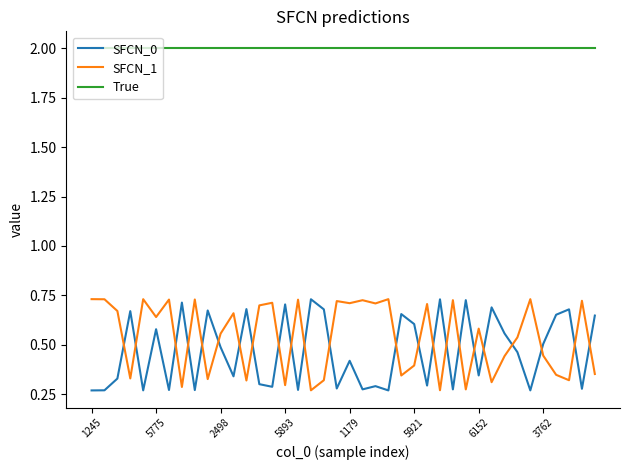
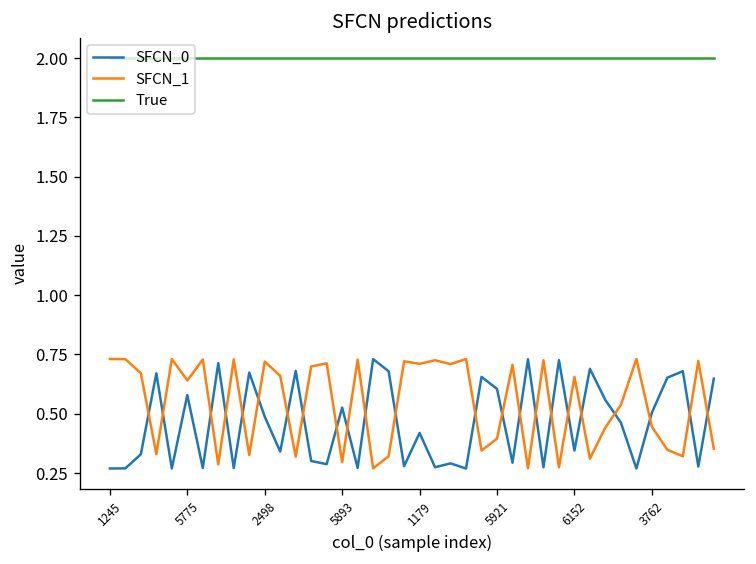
  {
    "SFCN_0": {
      "1245": 0.27,
      "5775": 0.58,
      "2498": 0.49,
-     "5893": 0.70,
+     "5893": 0.53,
      "1179": 0.42,
      "5921": 0.60,
      "6152": 0.34,
      "3762": 0.50
    },
    "SFCN_1": {
      "1245": 0.73,
      "5775": 0.64,
-     "2498": 0.56,
+     "2498": 0.72,
      "5893": 0.30,
      "1179": 0.71,
      "5921": 0.40,
-     "6152": 0.58,
+     "6152": 0.66,
      "3762": 0.45
    },
    "True": {
      "2498": 2.00,
      "5893": 2.00,
      "1179": 2.00,
      "5921": 2.00,
      "6152": 2.00,
      "3762": 2.00
    }
  }
